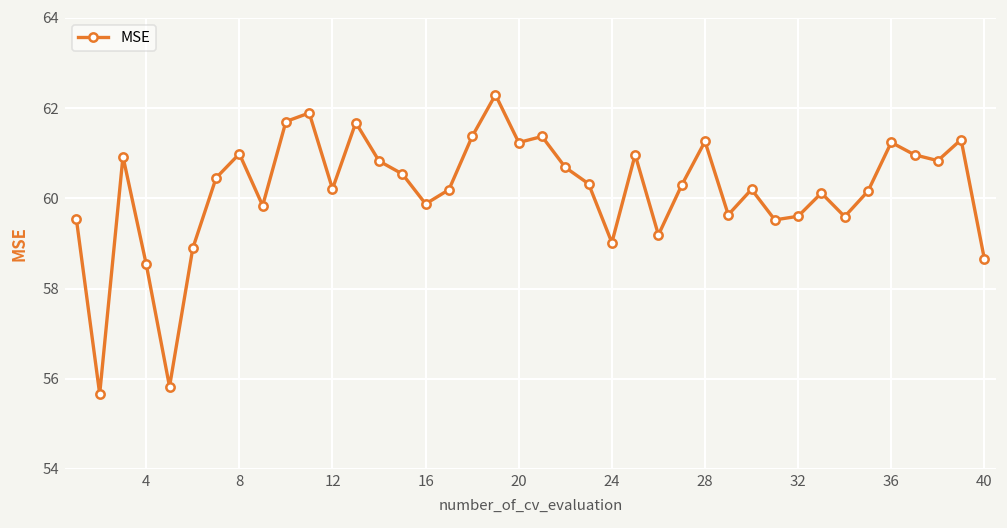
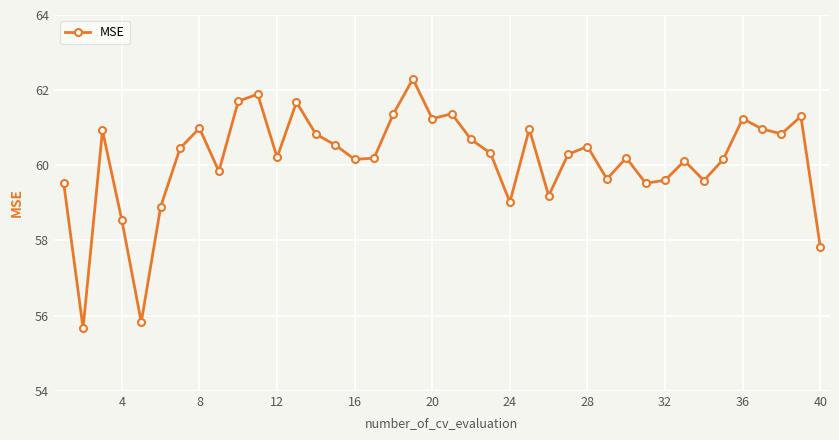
  {
    "4": 58.5,
    "8": 61.0,
    "12": 60.2,
-   "16": 59.9,
+   "16": 60.2,
    "20": 61.2,
    "24": 59.0,
-   "28": 61.3,
+   "28": 60.5,
    "32": 59.6,
    "36": 61.2,
-   "40": 58.7
+   "40": 57.8
  }
